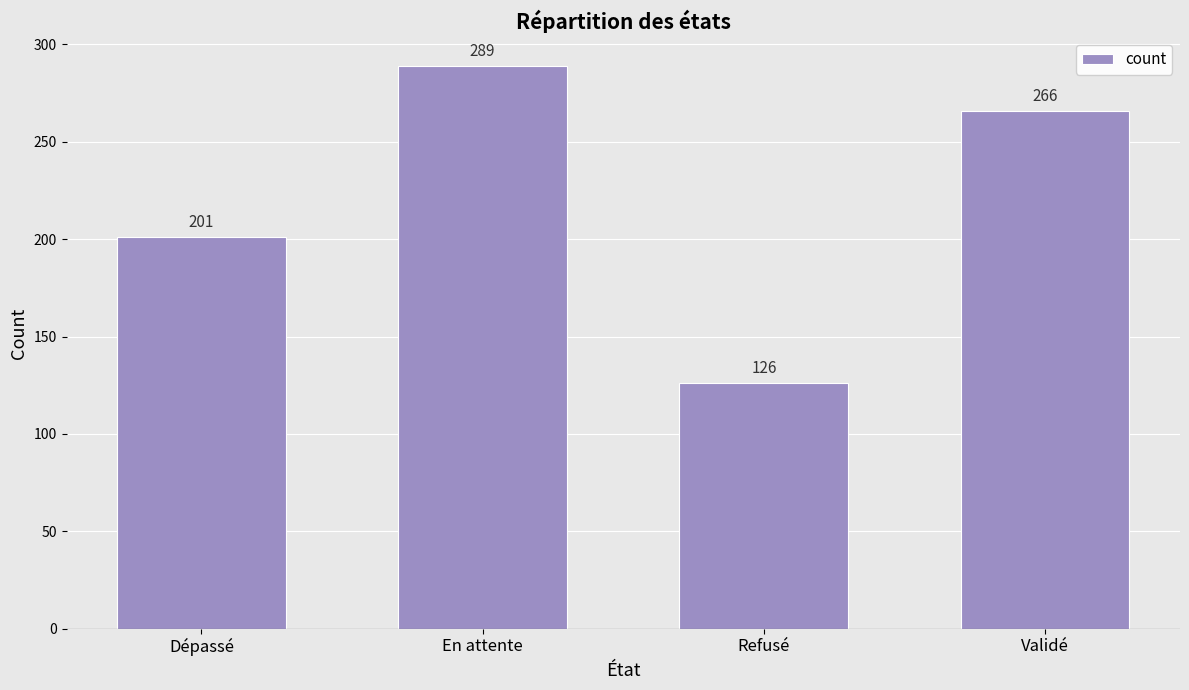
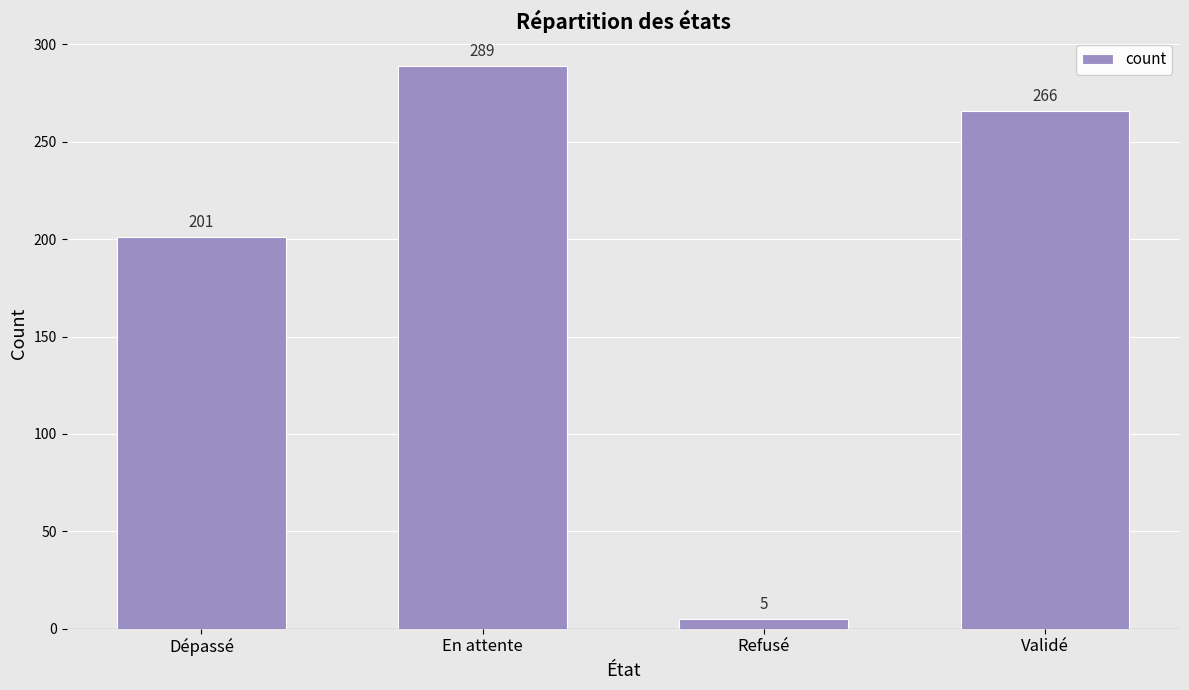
  {
    "Dépassé": 201,
    "En attente": 289,
-   "Refusé": 126,
+   "Refusé": 5,
    "Validé": 266
  }
